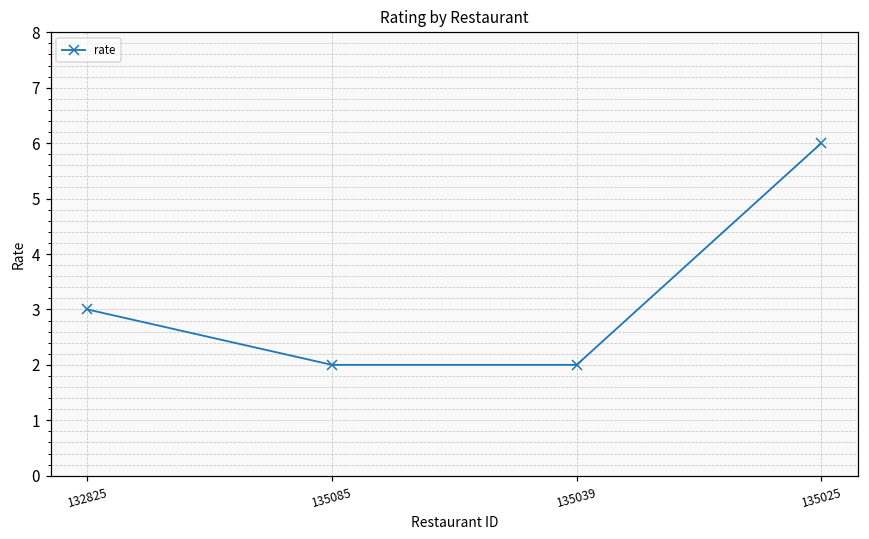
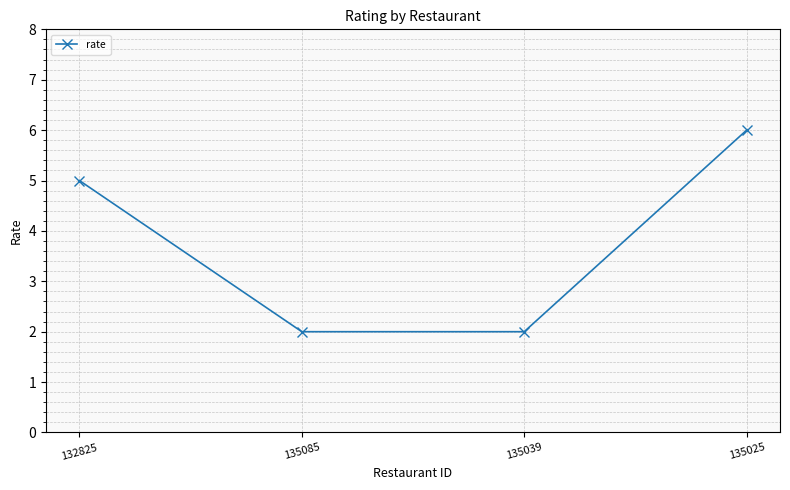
  {
-   "132825": 3,
+   "132825": 5,
    "135085": 2,
    "135039": 2,
    "135025": 6
  }
